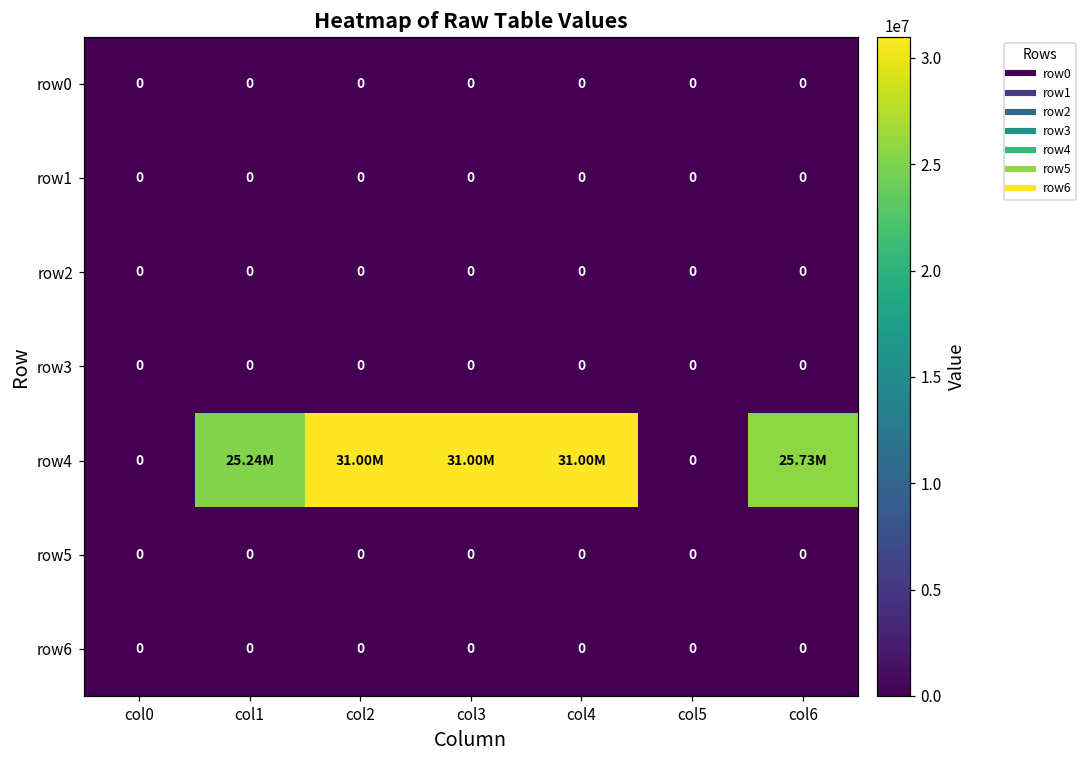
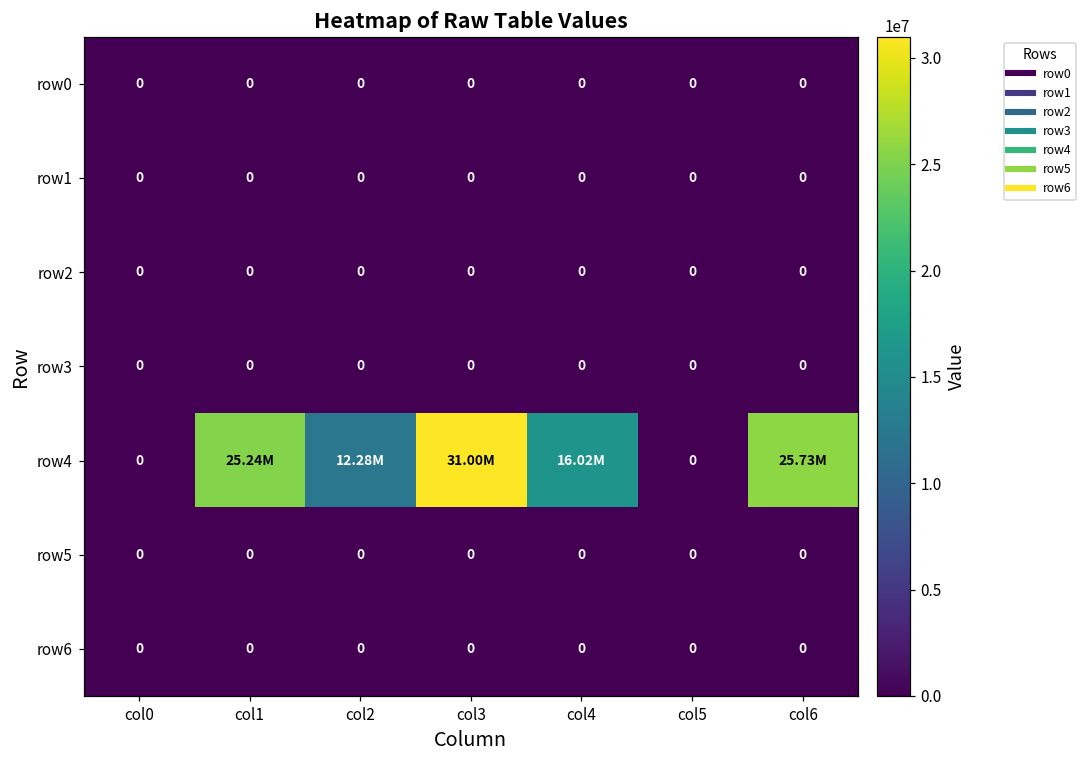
  {
    "row0": {
      "col0": "0",
      "col1": "0",
      "col2": "0",
      "col3": "0",
      "col4": "0",
      "col5": "0",
      "col6": "0"
    },
    "row1": {
      "col0": "0",
      "col1": "0",
      "col2": "0",
      "col3": "0",
      "col4": "0",
      "col5": "0",
      "col6": "0"
    },
    "row2": {
      "col0": "0",
      "col1": "0",
      "col2": "0",
      "col3": "0",
      "col4": "0",
      "col5": "0",
      "col6": "0"
    },
    "row3": {
      "col0": "0",
      "col1": "0",
      "col2": "0",
      "col3": "0",
      "col4": "0",
      "col5": "0",
      "col6": "0"
    },
    "row4": {
      "col0": "0",
      "col1": "25.24M",
-     "col2": "31.00M",
+     "col2": "12.28M",
      "col3": "31.00M",
-     "col4": "31.00M",
+     "col4": "16.02M",
      "col5": "0",
      "col6": "25.73M"
    },
    "row5": {
      "col0": "0",
      "col1": "0",
      "col2": "0",
      "col3": "0",
      "col4": "0",
      "col5": "0",
      "col6": "0"
    },
    "row6": {
      "col0": "0",
      "col1": "0",
      "col2": "0",
      "col3": "0",
      "col4": "0",
      "col5": "0",
      "col6": "0"
    }
  }
